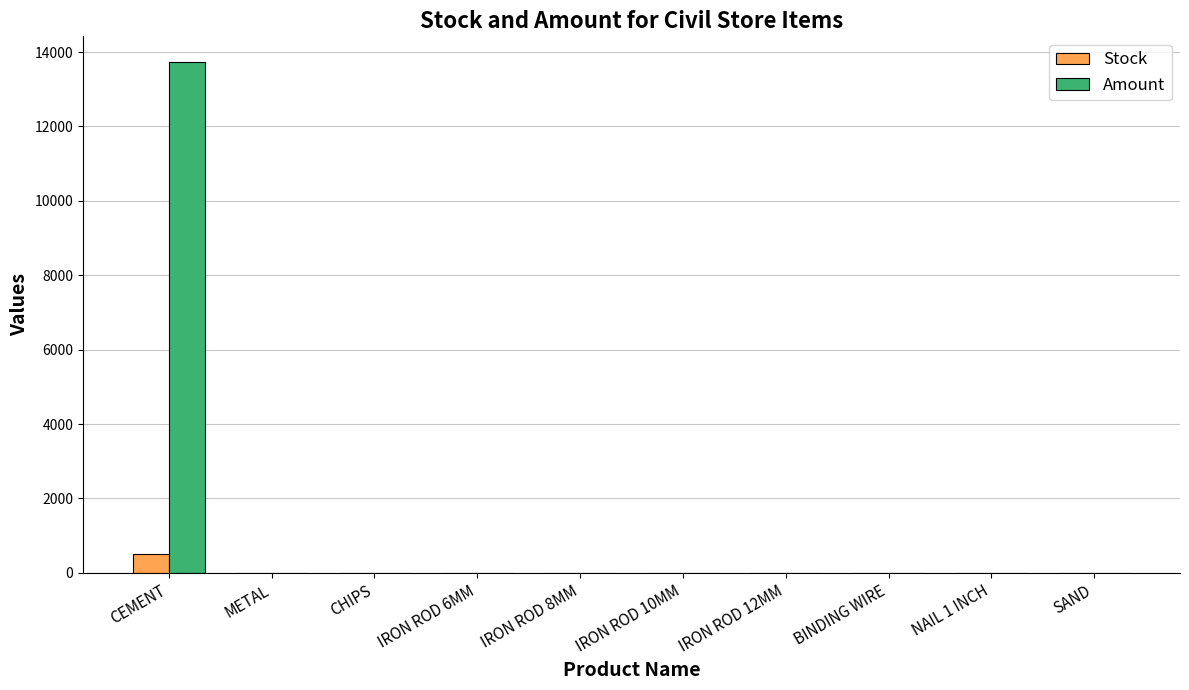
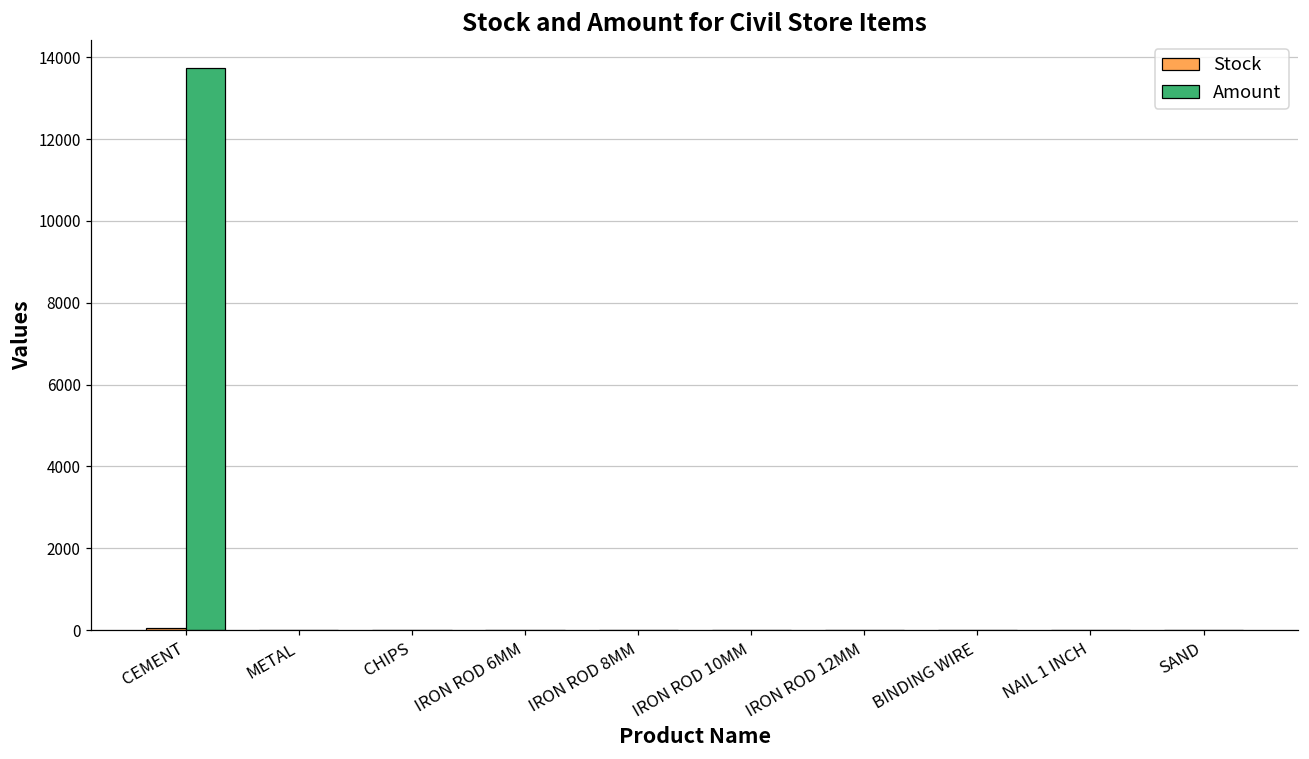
  {
    "Stock": {
-     "CEMENT": 500,
+     "CEMENT": 0,
      "METAL": 0,
      "CHIPS": 0,
      "IRON ROD 6MM": 0,
      "IRON ROD 8MM": 0,
      "IRON ROD 10MM": 0,
      "IRON ROD 12MM": 0,
      "BINDING WIRE": 0,
      "NAIL 1 INCH": 0,
      "SAND": 0
    },
    "Amount": {
      "CEMENT": 13700,
      "METAL": 0,
      "CHIPS": 0,
      "IRON ROD 6MM": 0,
      "IRON ROD 8MM": 0,
      "IRON ROD 10MM": 0,
      "IRON ROD 12MM": 0,
      "BINDING WIRE": 0,
      "NAIL 1 INCH": 0,
      "SAND": 0
    }
  }
